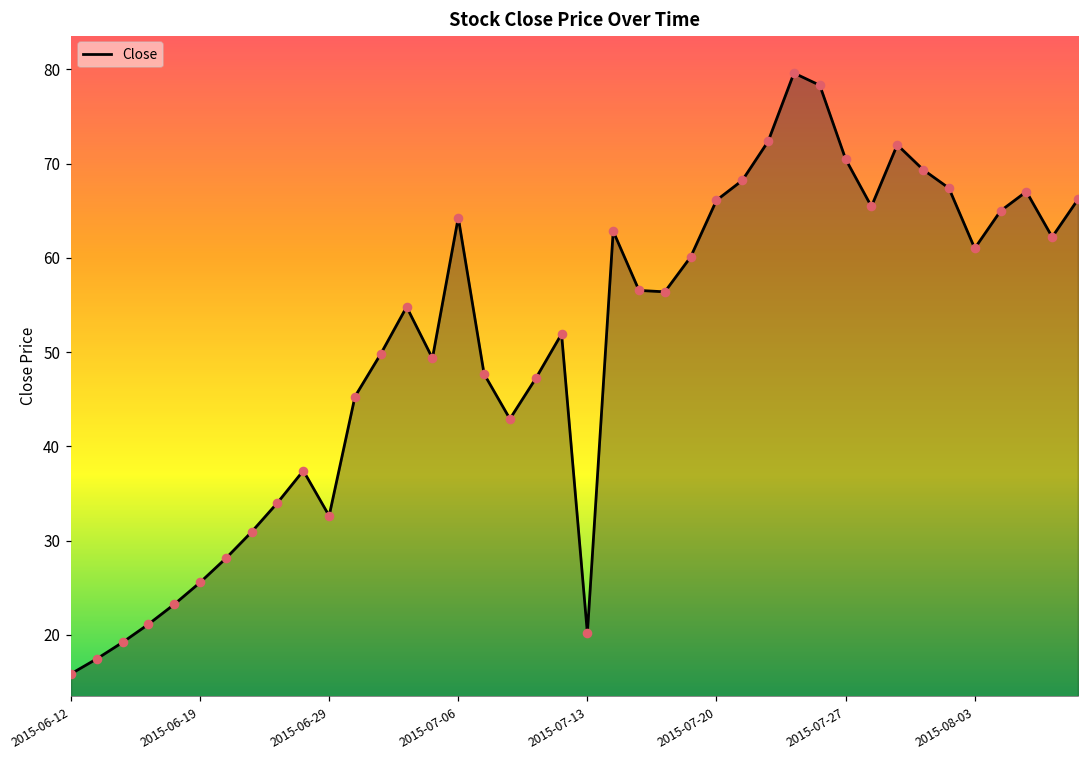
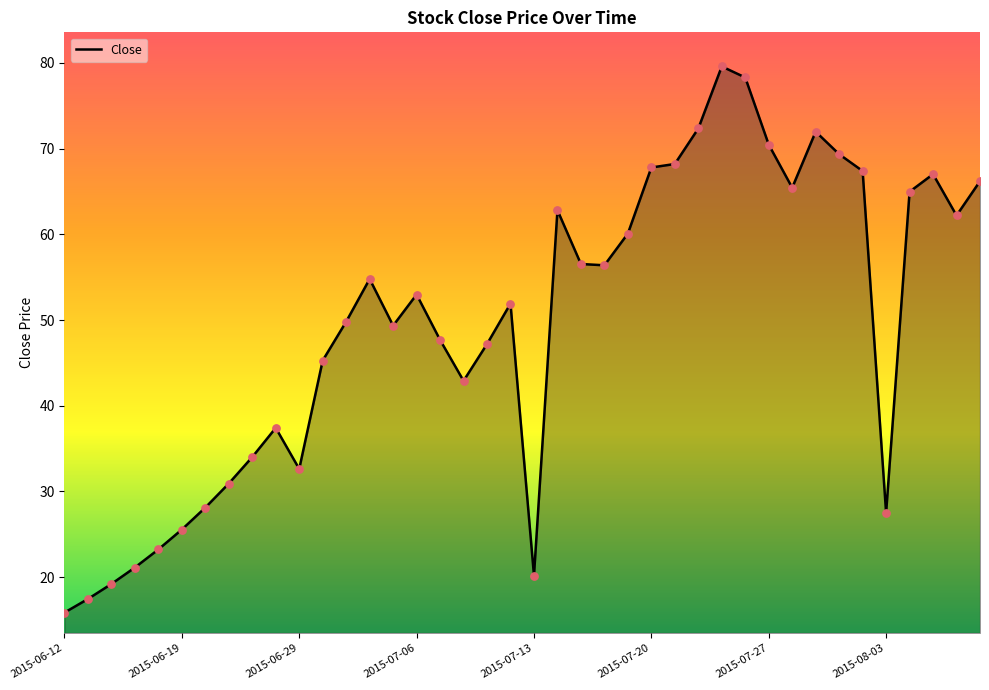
  {
    "2015-06-12": 16,
    "2015-06-19": 26,
    "2015-06-29": 33,
-   "2015-07-06": 64,
+   "2015-07-06": 53,
    "2015-07-13": 20,
-   "2015-07-20": 66,
+   "2015-07-20": 68,
    "2015-07-27": 70,
-   "2015-08-03": 61
+   "2015-08-03": 28
  }
